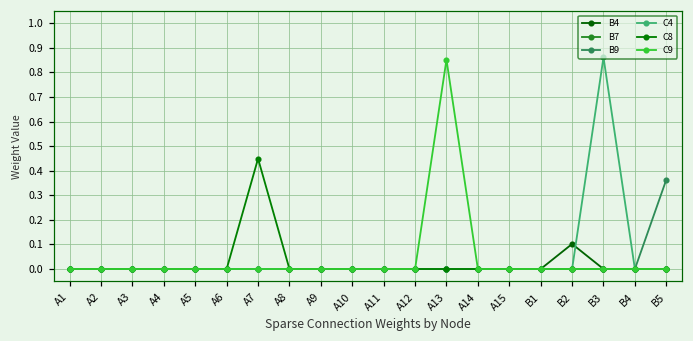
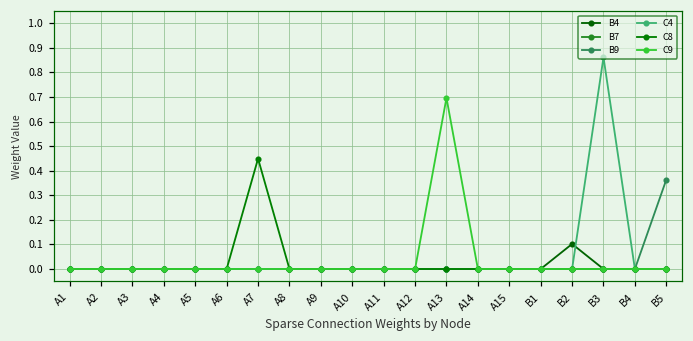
  {
    "C9": {
-     "A13": 0.85
+     "A13": 0.70
    }
  }
